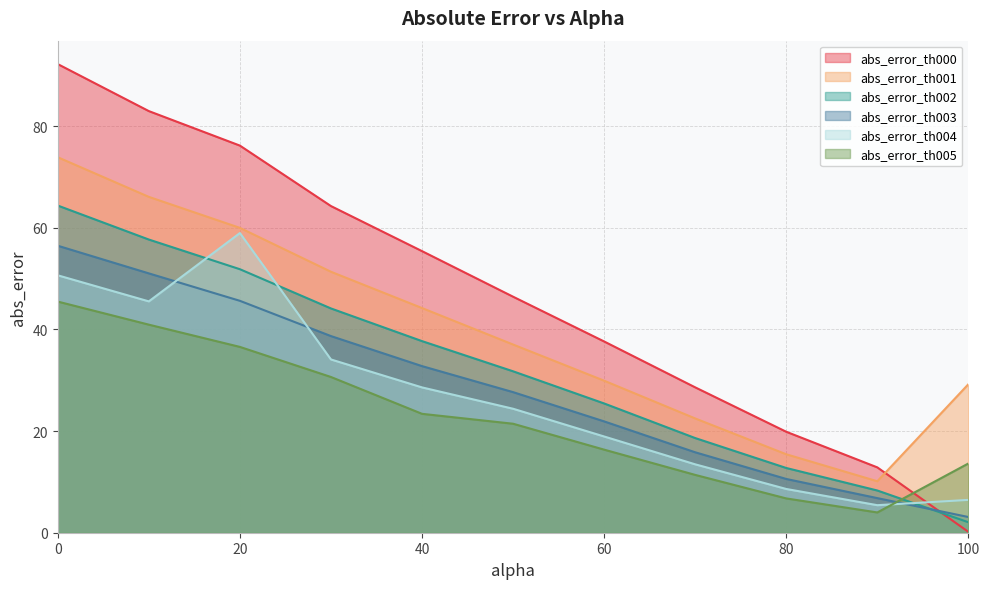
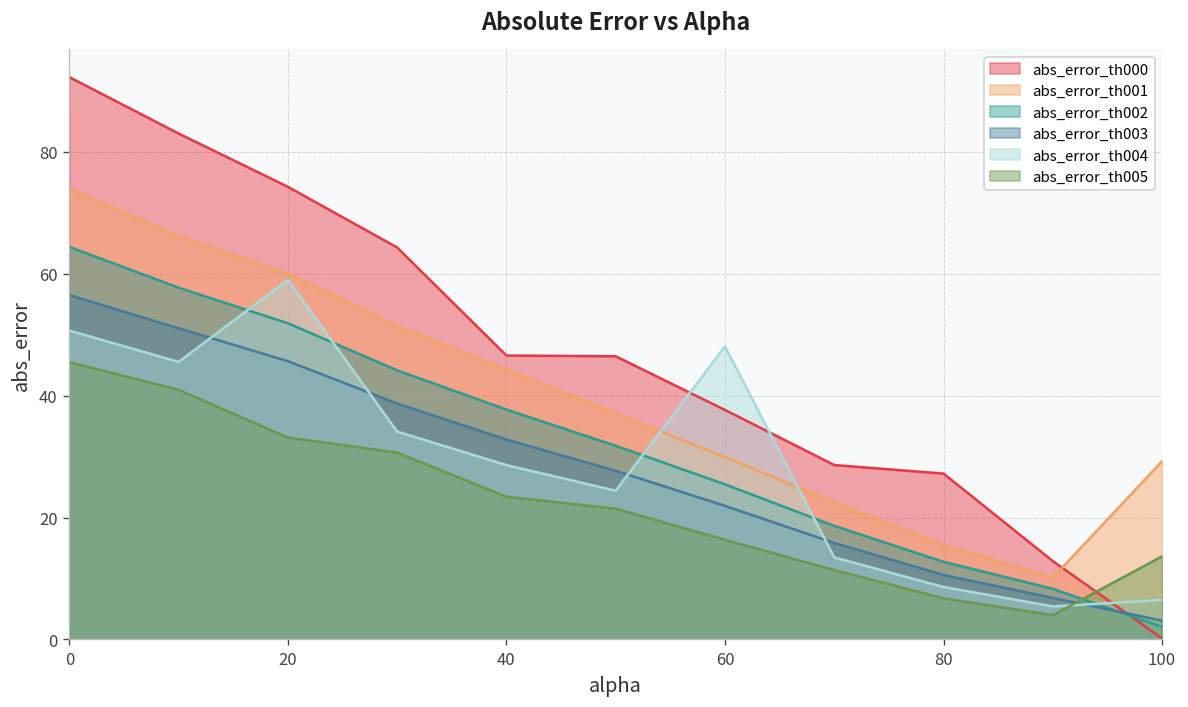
  {
    "abs_error_th000": {
      "0": 92,
-     "20": 76,
-     "40": 55,
+     "20": 74,
+     "40": 47,
      "60": 38,
-     "80": 20,
+     "80": 27,
      "100": 0
    },
    "abs_error_th001": {
      "0": 74,
      "20": 60,
      "40": 44,
      "60": 30,
      "80": 15,
      "100": 29
    },
    "abs_error_th004": {
      "0": 51,
      "20": 59,
      "40": 29,
-     "60": 19,
+     "60": 48,
      "80": 9,
      "100": 6
    },
    "abs_error_th005": {
      "0": 45,
-     "20": 37,
+     "20": 33,
      "40": 23,
      "60": 16,
      "80": 7,
      "100": 14
    }
  }
